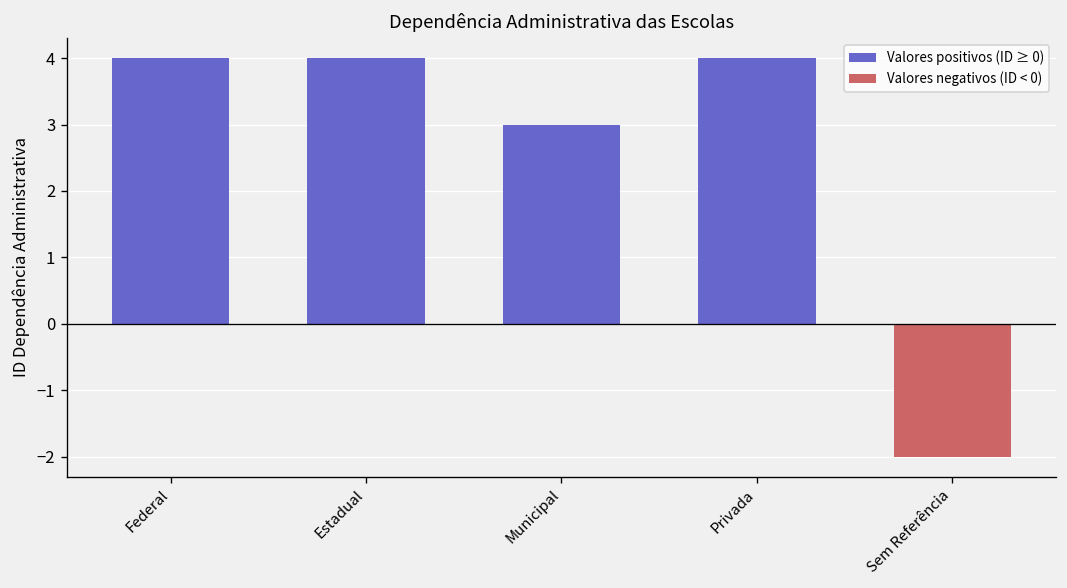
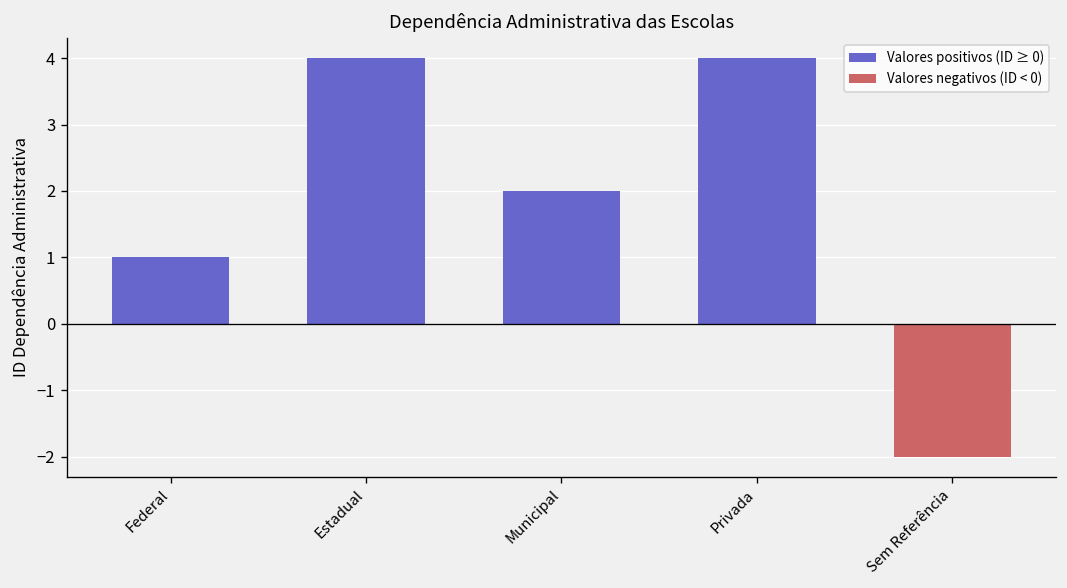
  {
-   "Federal": 4,
+   "Federal": 1,
    "Estadual": 4,
-   "Municipal": 3,
+   "Municipal": 2,
    "Privada": 4,
    "Sem Referência": -2
  }
